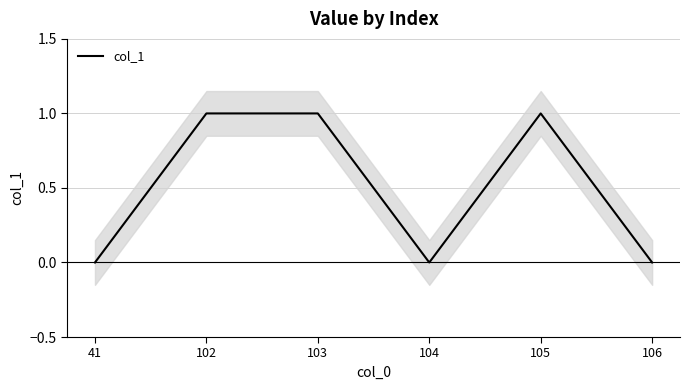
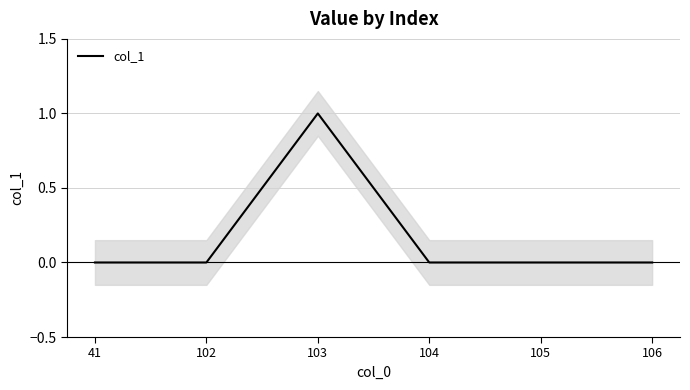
  {
    "col_1": {
      "41": 0,
-     "102": 1,
+     "102": 0,
      "103": 1,
      "104": 0,
-     "105": 1,
+     "105": 0,
      "106": 0
    }
  }
